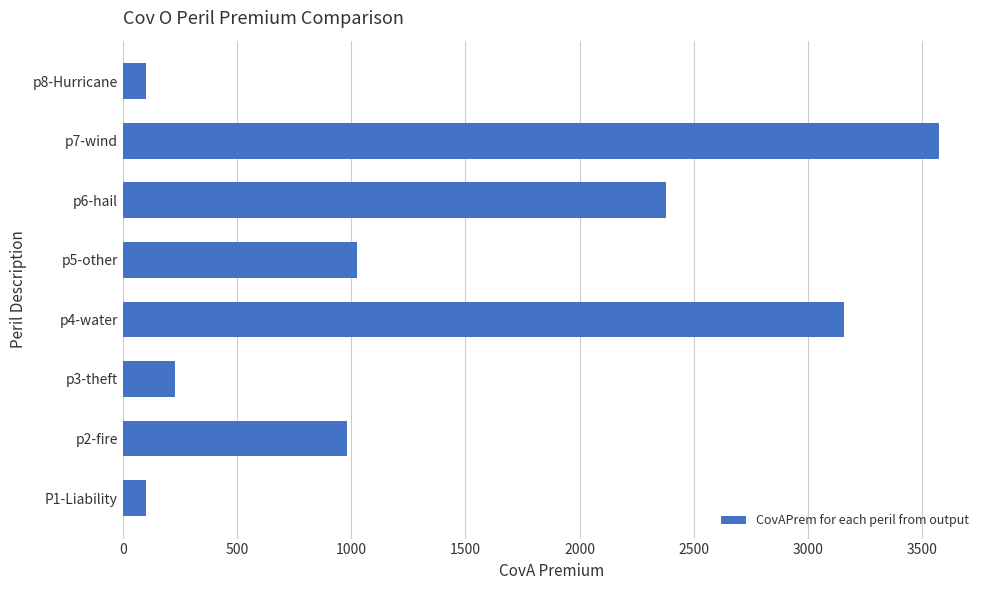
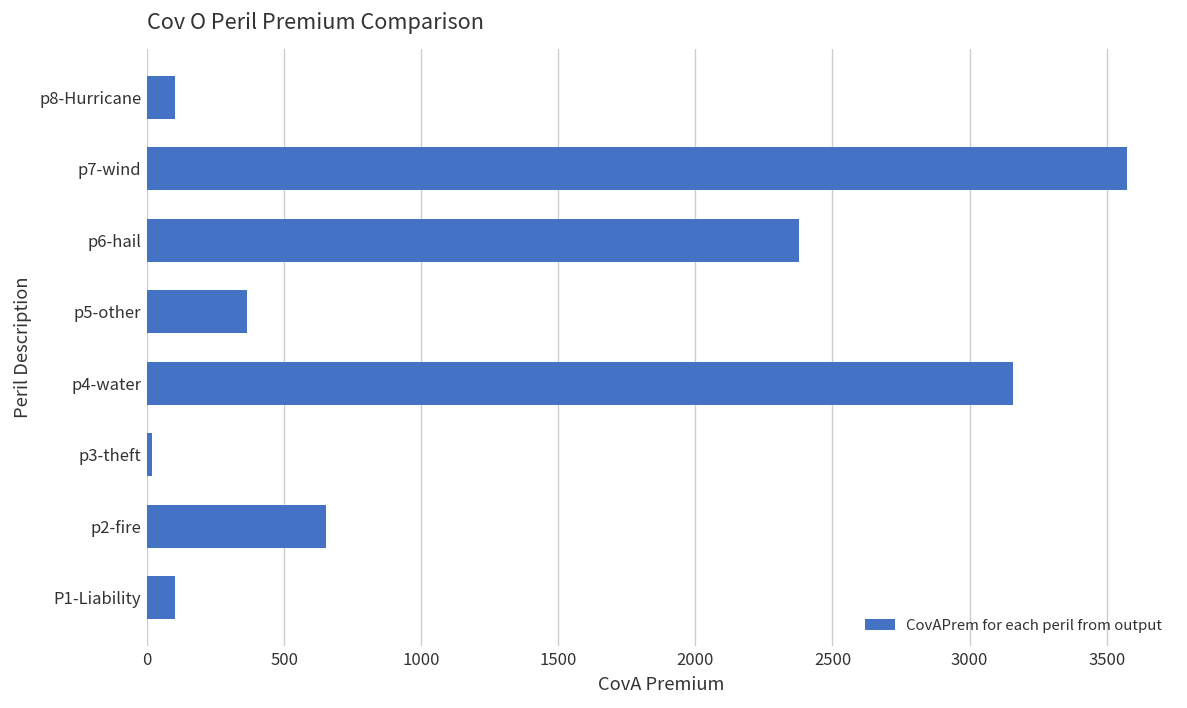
  {
    "p8-Hurricane": 100,
    "p7-wind": 3570,
    "p6-hail": 2380,
-   "p5-other": 1030,
+   "p5-other": 370,
    "p4-water": 3160,
-   "p3-theft": 230,
-   "p2-fire": 980,
+   "p3-theft": 20,
+   "p2-fire": 650,
    "P1-Liability": 100
  }
